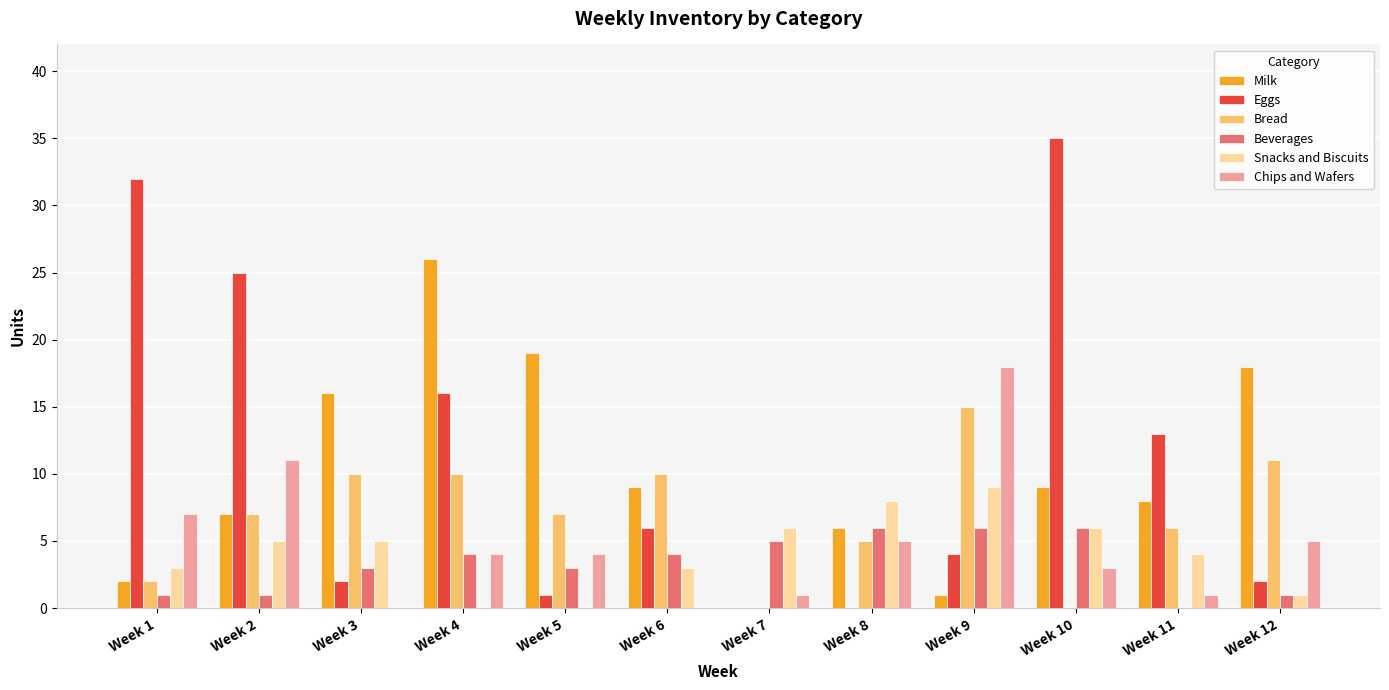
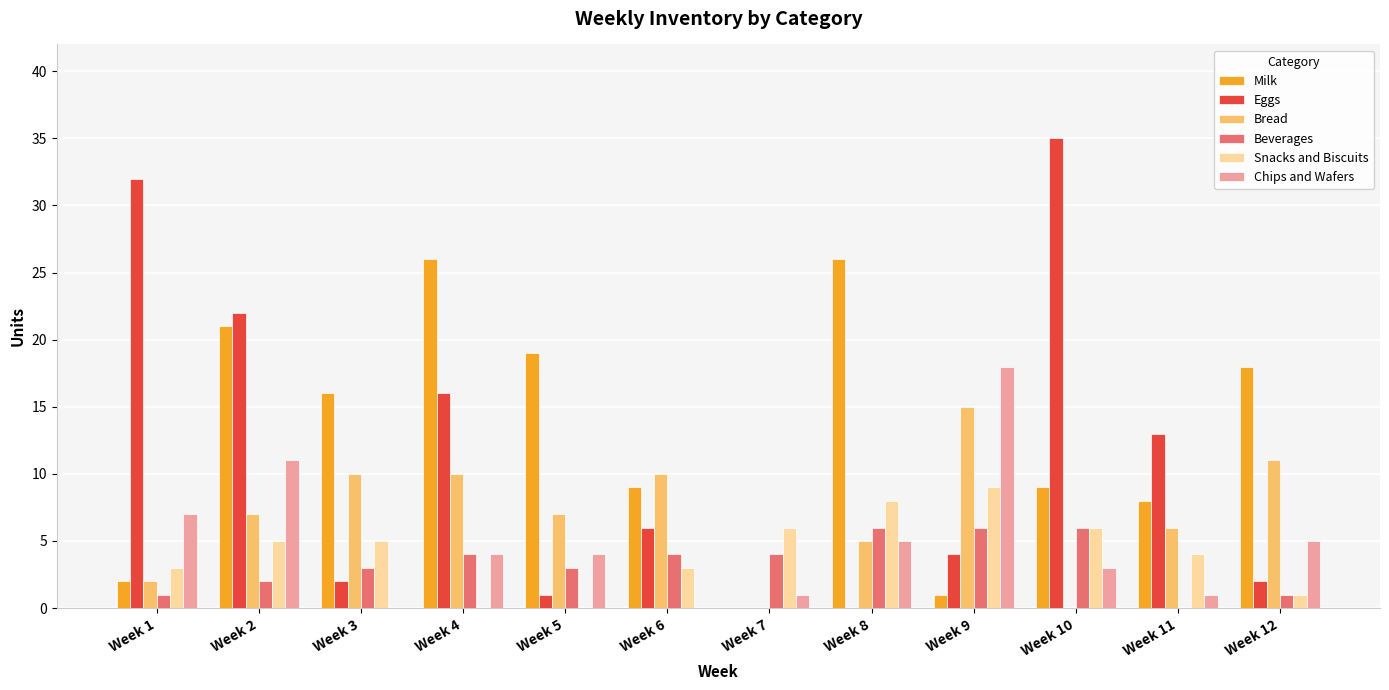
  {
    "Milk": {
      "Week 1": 2,
-     "Week 2": 7,
+     "Week 2": 21,
      "Week 3": 16,
      "Week 4": 26,
      "Week 5": 19,
      "Week 6": 9,
      "Week 7": 0,
-     "Week 8": 6,
+     "Week 8": 26,
      "Week 9": 1,
      "Week 10": 9,
      "Week 11": 8,
      "Week 12": 18
    },
    "Eggs": {
      "Week 1": 32,
-     "Week 2": 25,
+     "Week 2": 22,
      "Week 3": 2,
      "Week 4": 16,
      "Week 5": 1,
      "Week 6": 6,
      "Week 7": 0,
      "Week 8": 0,
      "Week 9": 4,
      "Week 10": 35,
      "Week 11": 13,
      "Week 12": 2
    },
    "Beverages": {
      "Week 1": 1,
-     "Week 2": 1,
+     "Week 2": 2,
      "Week 3": 3,
      "Week 4": 4,
      "Week 5": 3,
      "Week 6": 4,
-     "Week 7": 5,
+     "Week 7": 4,
      "Week 8": 6,
      "Week 9": 6,
      "Week 10": 6,
      "Week 11": 0,
      "Week 12": 1
    }
  }
